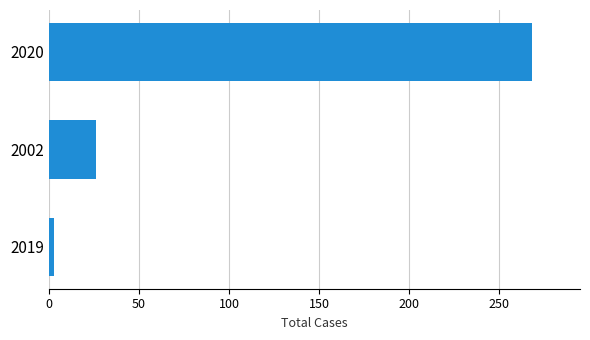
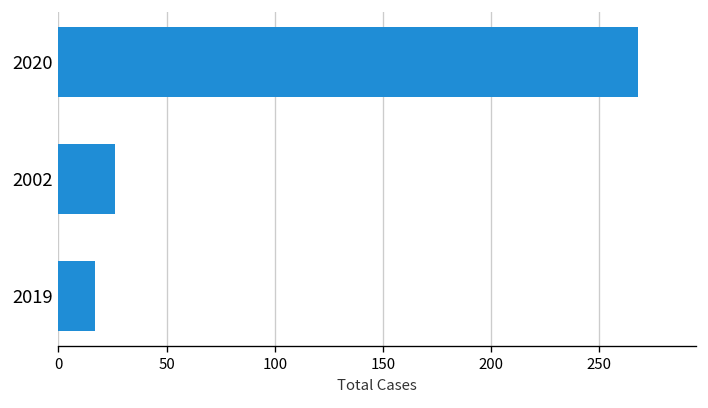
  {
    "2020": 268,
    "2002": 26,
-   "2019": 3
+   "2019": 17
  }
